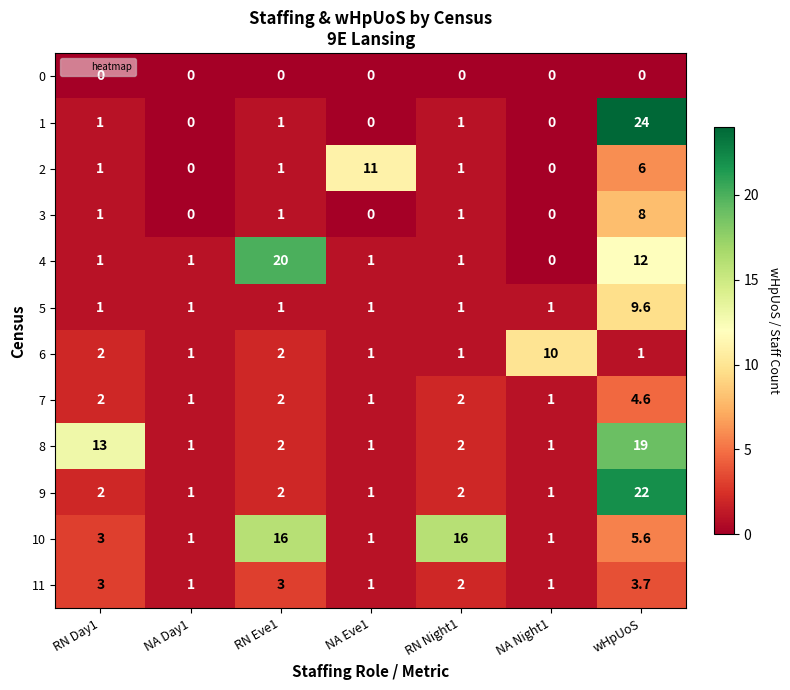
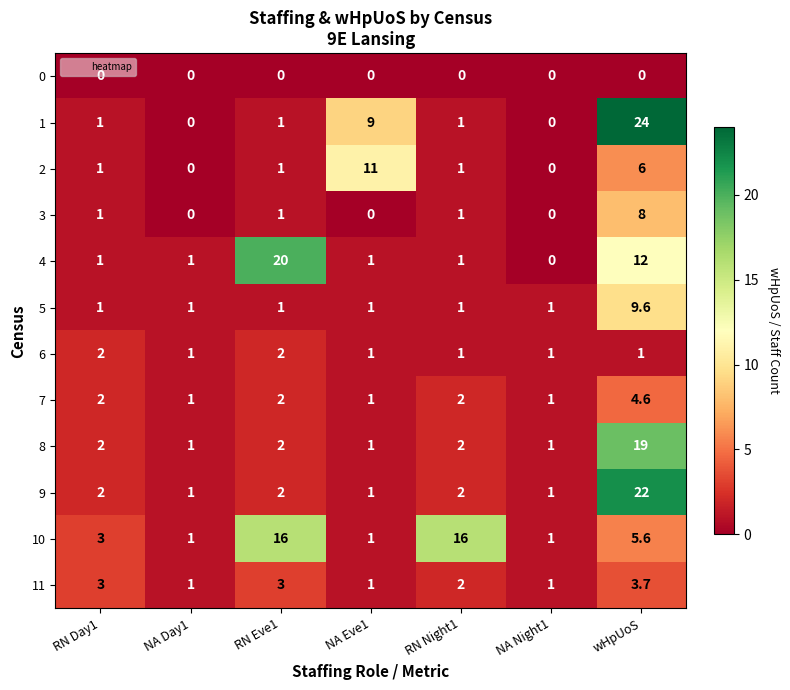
  {
    "0": {
      "NA Day1": 0,
      "RN Eve1": 0,
      "NA Eve1": 0,
      "RN Night1": 0,
      "NA Night1": 0,
      "wHpUoS": 0
    },
    "1": {
      "RN Day1": 1,
      "NA Day1": 0,
      "RN Eve1": 1,
-     "NA Eve1": 0,
+     "NA Eve1": 9,
      "RN Night1": 1,
      "NA Night1": 0,
      "wHpUoS": 24
    },
    "2": {
      "RN Day1": 1,
      "NA Day1": 0,
      "RN Eve1": 1,
      "NA Eve1": 11,
      "RN Night1": 1,
      "NA Night1": 0,
      "wHpUoS": 6
    },
    "3": {
      "RN Day1": 1,
      "NA Day1": 0,
      "RN Eve1": 1,
      "NA Eve1": 0,
      "RN Night1": 1,
      "NA Night1": 0,
      "wHpUoS": 8
    },
    "4": {
      "RN Day1": 1,
      "NA Day1": 1,
      "RN Eve1": 20,
      "NA Eve1": 1,
      "RN Night1": 1,
      "NA Night1": 0,
      "wHpUoS": 12
    },
    "5": {
      "RN Day1": 1,
      "NA Day1": 1,
      "RN Eve1": 1,
      "NA Eve1": 1,
      "RN Night1": 1,
      "NA Night1": 1,
      "wHpUoS": 9.6
    },
    "6": {
      "RN Day1": 2,
      "NA Day1": 1,
      "RN Eve1": 2,
      "NA Eve1": 1,
      "RN Night1": 1,
-     "NA Night1": 10,
+     "NA Night1": 1,
      "wHpUoS": 1
    },
    "7": {
      "RN Day1": 2,
      "NA Day1": 1,
      "RN Eve1": 2,
      "NA Eve1": 1,
      "RN Night1": 2,
      "NA Night1": 1,
      "wHpUoS": 4.6
    },
    "8": {
-     "RN Day1": 13,
+     "RN Day1": 2,
      "NA Day1": 1,
      "RN Eve1": 2,
      "NA Eve1": 1,
      "RN Night1": 2,
      "NA Night1": 1,
      "wHpUoS": 19
    },
    "9": {
      "RN Day1": 2,
      "NA Day1": 1,
      "RN Eve1": 2,
      "NA Eve1": 1,
      "RN Night1": 2,
      "NA Night1": 1,
      "wHpUoS": 22
    },
    "10": {
      "RN Day1": 3,
      "NA Day1": 1,
      "RN Eve1": 16,
      "NA Eve1": 1,
      "RN Night1": 16,
      "NA Night1": 1,
      "wHpUoS": 5.6
    },
    "11": {
      "RN Day1": 3,
      "NA Day1": 1,
      "RN Eve1": 3,
      "NA Eve1": 1,
      "RN Night1": 2,
      "NA Night1": 1,
      "wHpUoS": 3.7
    }
  }
